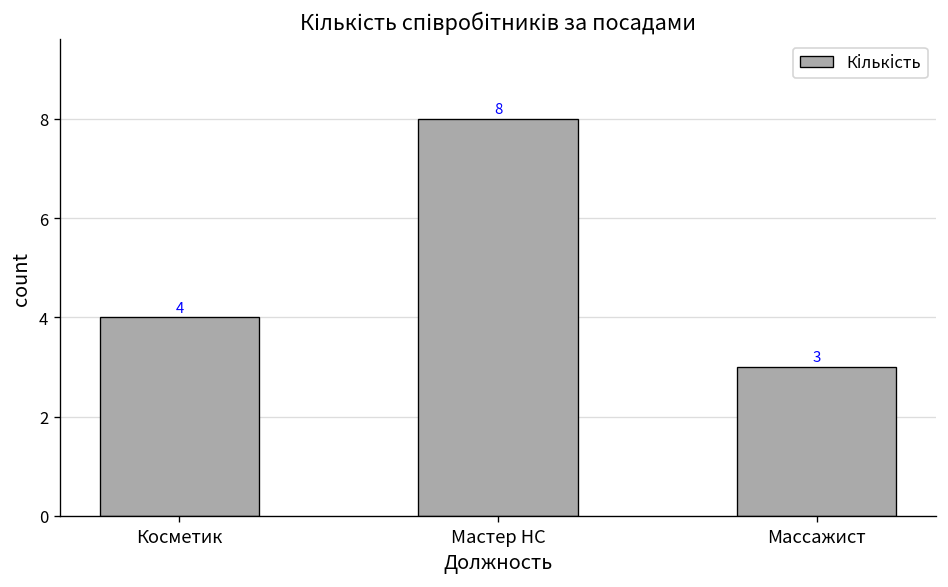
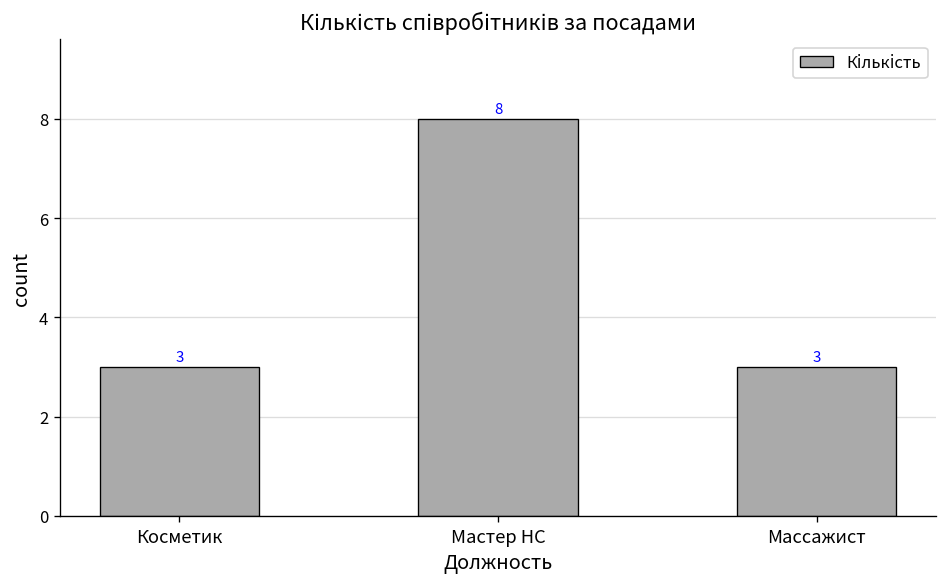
  {
-   "Косметик": 4,
+   "Косметик": 3,
    "Мастер НС": 8,
    "Массажист": 3
  }
